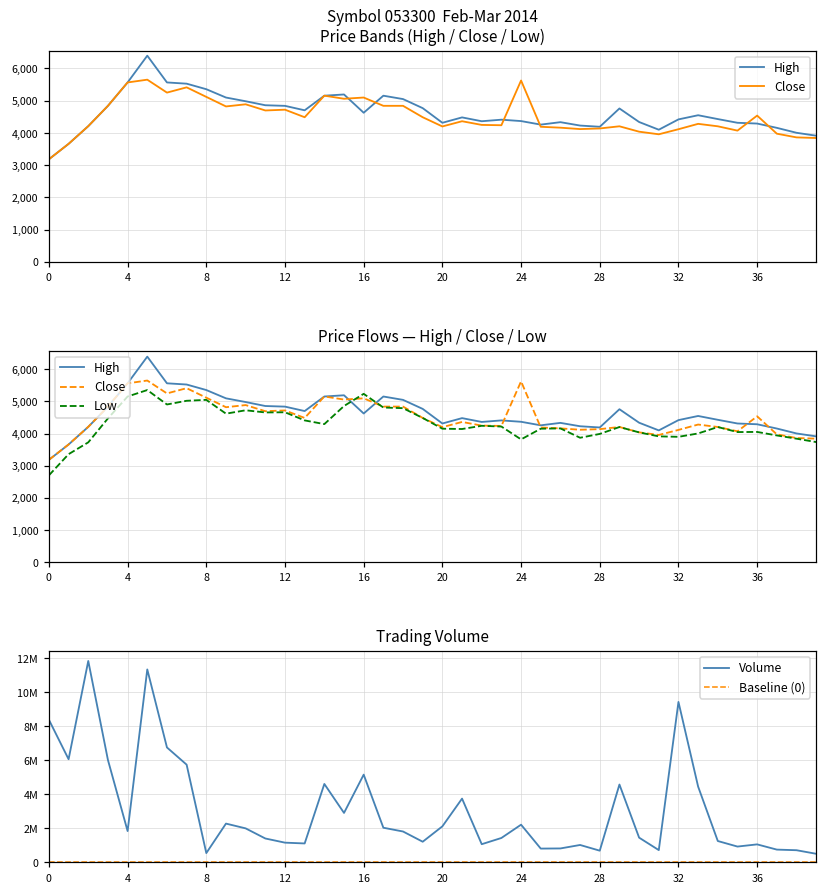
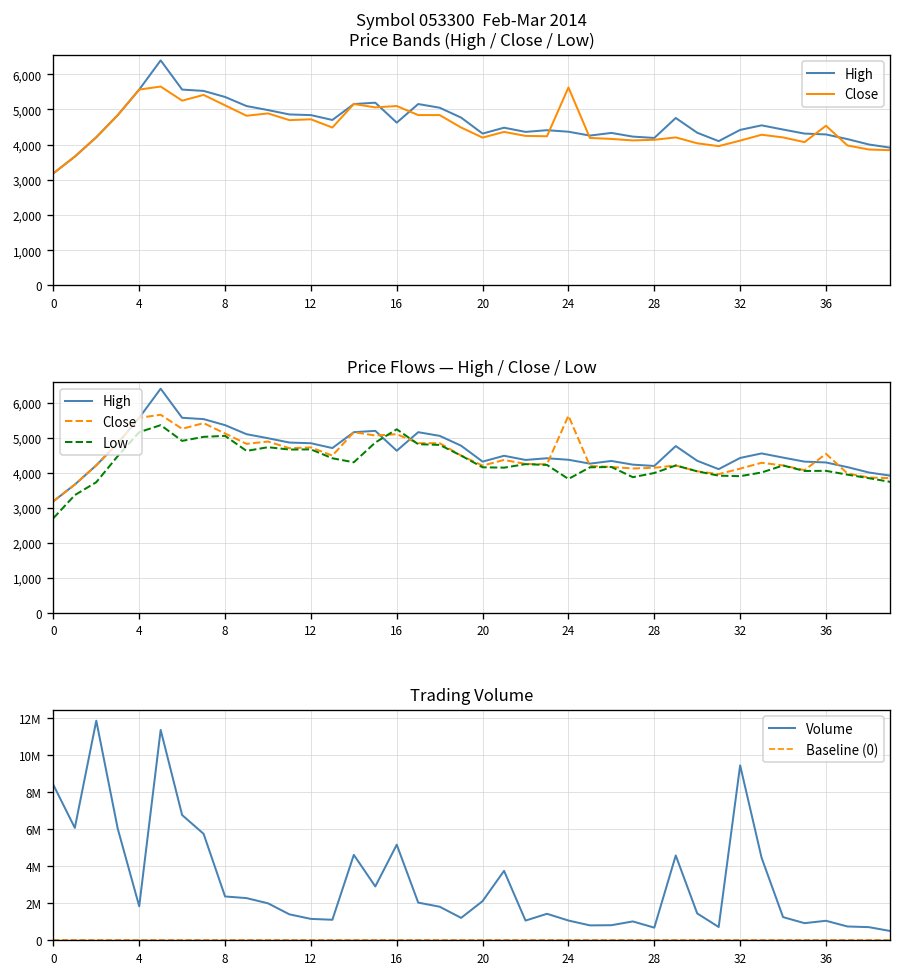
  {
    "Symbol 053300 Feb-Mar 2014 Price Bands (High / Close / Low)": {
      "High": {
        "8": "5,400",
        "12": "4,800",
        "16": "4,600",
        "20": "4,300",
        "24": "4,400",
        "32": "4,400",
        "36": "4,300"
      },
      "Close": {
        "8": "5,100",
        "12": "4,700",
        "16": "5,100",
        "20": "4,200",
        "24": "5,600",
        "32": "4,100",
        "36": "4,500"
      }
    },
    "Price Flows — High / Close / Low": {
      "High": {
        "8": "5,400",
        "12": "4,800",
        "16": "4,600",
        "20": "4,300",
        "24": "4,400",
        "32": "4,400",
        "36": "4,300"
      },
      "Close": {
        "16": "5,100",
        "24": "5,600",
        "32": "4,100",
        "36": "4,500"
      },
      "Low": {
        "0": "2,700",
        "16": "5,200",
        "24": "3,800",
        "28": "4,000",
        "32": "3,900",
        "36": "4,100"
      }
    },
    "Trading Volume": {
      "Volume": {
        "0": "8400000",
        "4": "1800000",
-       "8": "500000",
+       "8": "2400000",
        "12": "1200000",
        "16": "5200000",
        "20": "2100000",
-       "24": "2200000",
+       "24": "1100000",
        "28": "700000",
        "32": "9400000",
        "36": "1100000"
      },
      "Baseline (0)": {
        "0": "0",
        "4": "0",
        "8": "0",
        "12": "0",
        "16": "0",
        "20": "0",
        "24": "0",
        "28": "0",
        "32": "0",
        "36": "0"
      }
    }
  }
